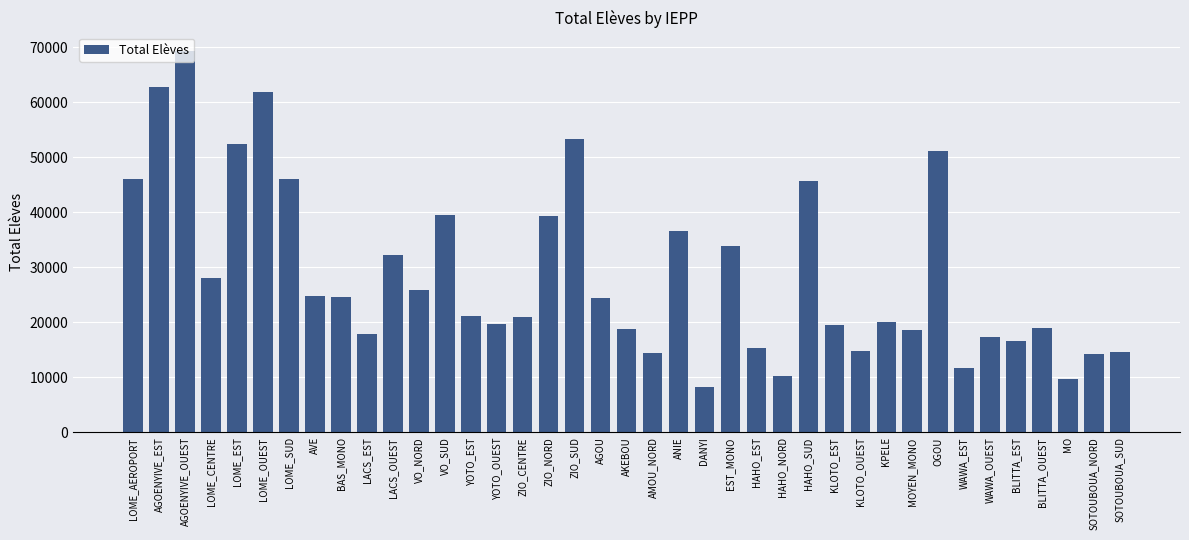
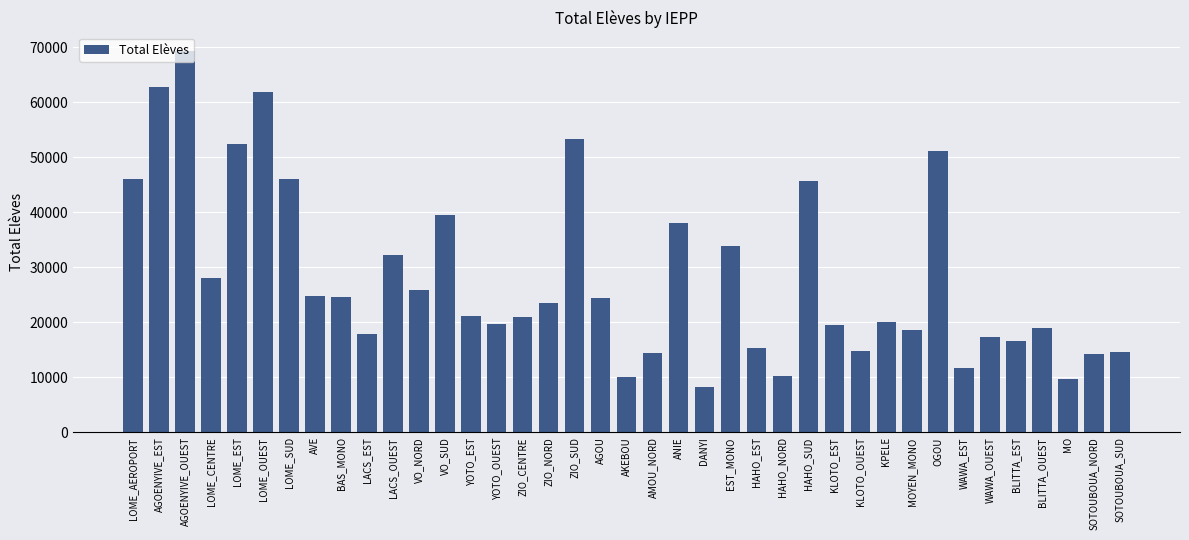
  {
    "LOME_AEROPORT": 46000,
    "AGOENYIVE_EST": 63000,
    "LOME_CENTRE": 28000,
    "LOME_EST": 52000,
    "LOME_OUEST": 62000,
    "LOME_SUD": 46000,
    "AVE": 25000,
    "BAS_MONO": 25000,
    "LACS_EST": 18000,
    "LACS_OUEST": 32000,
    "VO_NORD": 26000,
    "VO_SUD": 40000,
    "YOTO_EST": 21000,
    "YOTO_OUEST": 20000,
    "ZIO_CENTRE": 21000,
-   "ZIO_NORD": 39000,
+   "ZIO_NORD": 23000,
    "ZIO_SUD": 53000,
    "AGOU": 24000,
-   "AKEBOU": 19000,
+   "AKEBOU": 10000,
    "AMOU_NORD": 14000,
-   "ANIE": 37000,
+   "ANIE": 38000,
    "DANYI": 8000,
    "EST_MONO": 34000,
    "HAHO_EST": 15000,
    "HAHO_NORD": 10000,
    "HAHO_SUD": 46000,
    "KLOTO_EST": 20000,
    "KLOTO_OUEST": 15000,
    "KPELE": 20000,
    "MOYEN_MONO": 19000,
    "OGOU": 51000,
    "WAWA_EST": 12000,
    "WAWA_OUEST": 17000,
    "BLITTA_EST": 17000,
    "BLITTA_OUEST": 19000,
    "MO": 10000,
    "SOTOUBOUA_NORD": 14000,
    "SOTOUBOUA_SUD": 15000
  }
